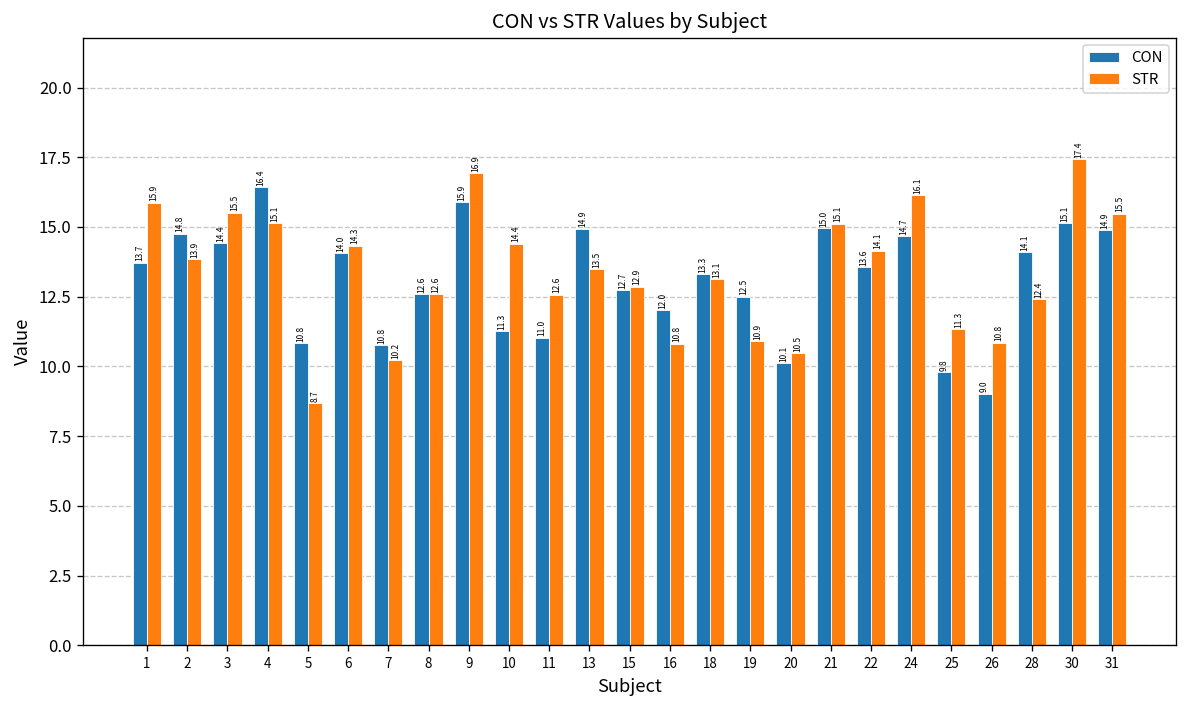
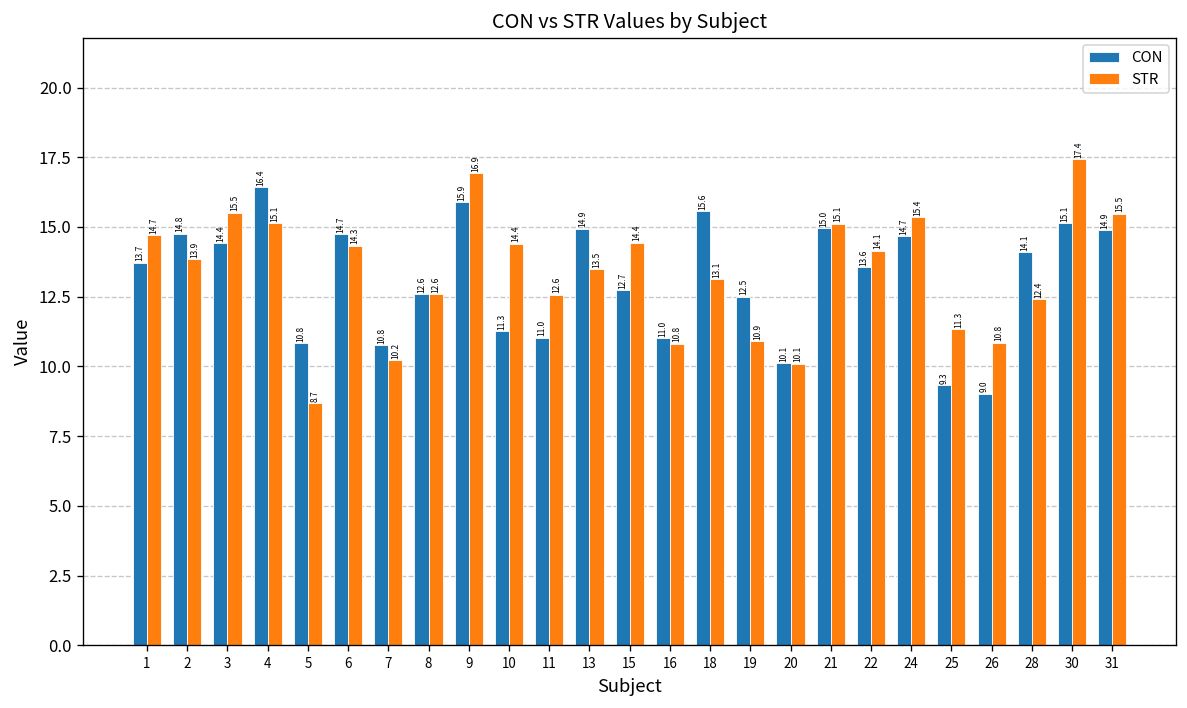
  {
    "CON": {
      "1": 13.7,
      "2": 14.8,
      "3": 14.4,
      "4": 16.4,
      "5": 10.8,
-     "6": 14.0,
+     "6": 14.7,
      "7": 10.8,
      "8": 12.6,
      "9": 15.9,
      "10": 11.3,
      "11": 11.0,
      "13": 14.9,
      "15": 12.7,
-     "16": 12.0,
-     "18": 13.3,
+     "16": 11.0,
+     "18": 15.6,
      "19": 12.5,
      "20": 10.1,
      "21": 15.0,
      "22": 13.6,
      "24": 14.7,
-     "25": 9.8,
+     "25": 9.3,
      "26": 9.0,
      "28": 14.1,
      "30": 15.1,
      "31": 14.9
    },
    "STR": {
-     "1": 15.9,
+     "1": 14.7,
      "2": 13.9,
      "3": 15.5,
      "4": 15.1,
      "5": 8.7,
      "6": 14.3,
      "7": 10.2,
      "8": 12.6,
      "9": 16.9,
      "10": 14.4,
      "11": 12.6,
      "13": 13.5,
-     "15": 12.9,
+     "15": 14.4,
      "16": 10.8,
      "18": 13.1,
      "19": 10.9,
-     "20": 10.5,
+     "20": 10.1,
      "21": 15.1,
      "22": 14.1,
-     "24": 16.1,
+     "24": 15.4,
      "25": 11.3,
      "26": 10.8,
      "28": 12.4,
      "30": 17.4,
      "31": 15.5
    }
  }
